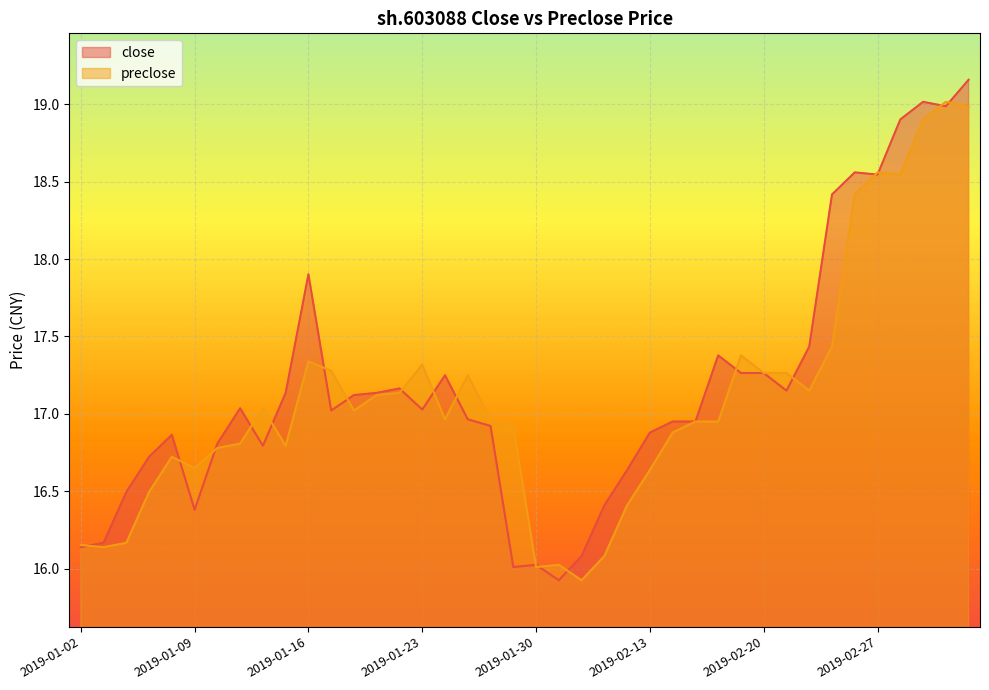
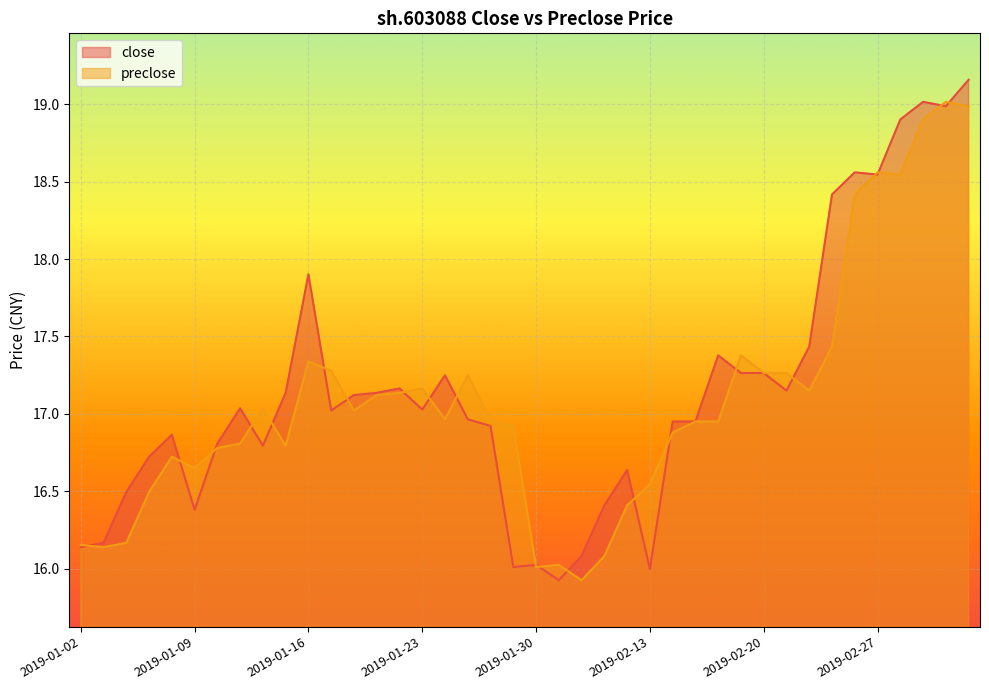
  {
    "close": {
      "2019-01-09": 16.38,
      "2019-01-16": 17.90,
      "2019-01-23": 17.03,
-     "2019-02-13": 16.88
+     "2019-02-13": 16.00
    },
    "preclose": {
      "2019-01-09": 16.65,
      "2019-01-16": 17.34,
-     "2019-01-23": 17.32,
-     "2019-02-13": 16.64
+     "2019-01-23": 17.16,
+     "2019-02-13": 16.55
    }
  }
